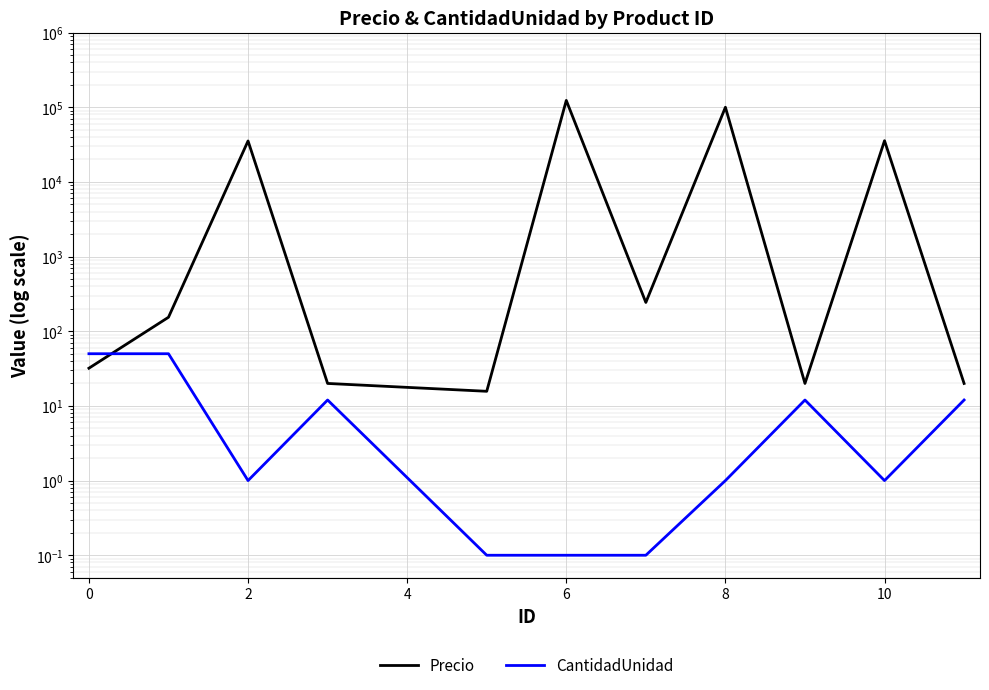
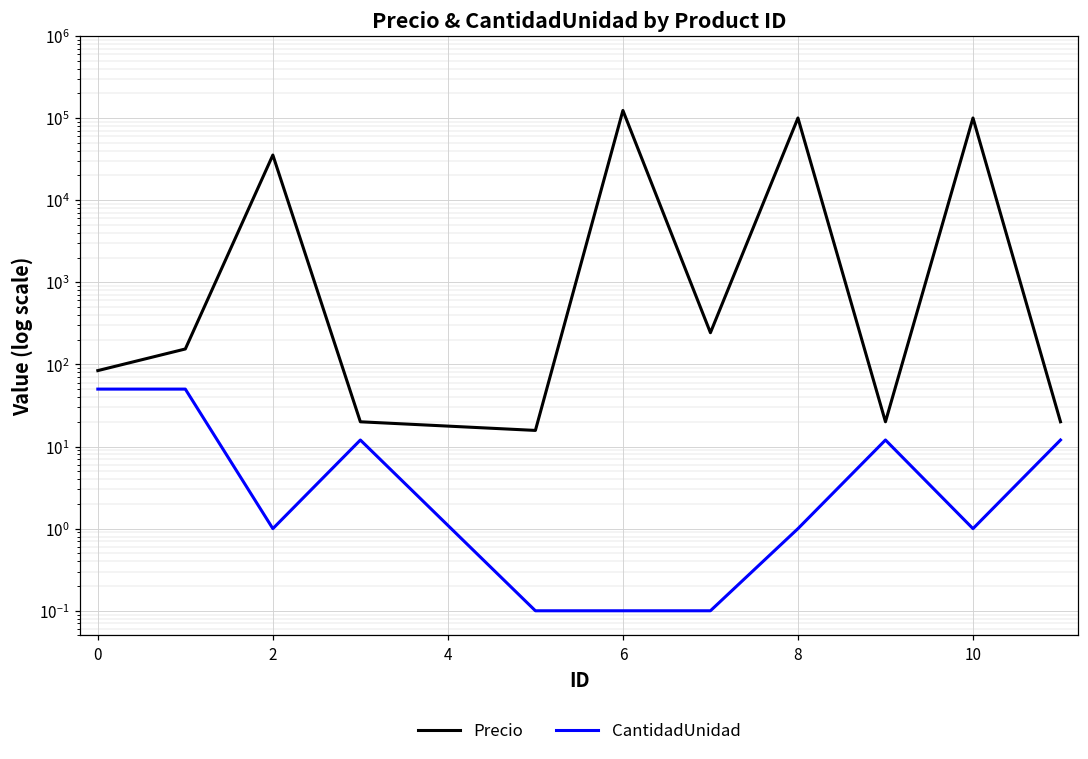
  {
    "Precio": {
-     "0": 32,
+     "0": 80,
      "2": 40000,
      "6": 120000,
      "8": 100000,
-     "10": 40000
+     "10": 100000
    },
    "CantidadUnidad": {
      "0": 50,
      "2": 1,
      "6": 0.10,
      "8": 1,
      "10": 1
    }
  }
